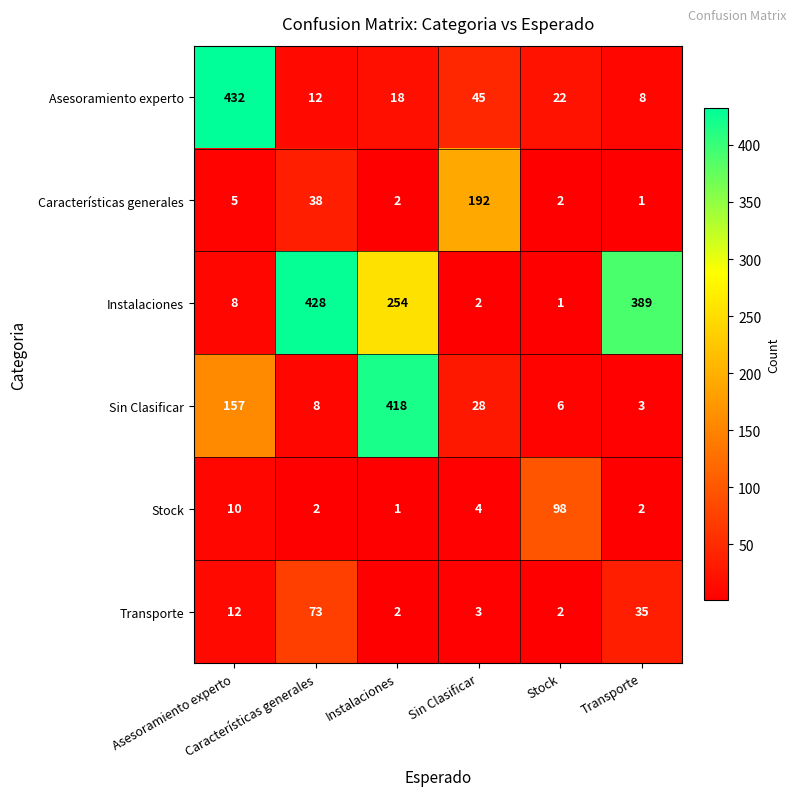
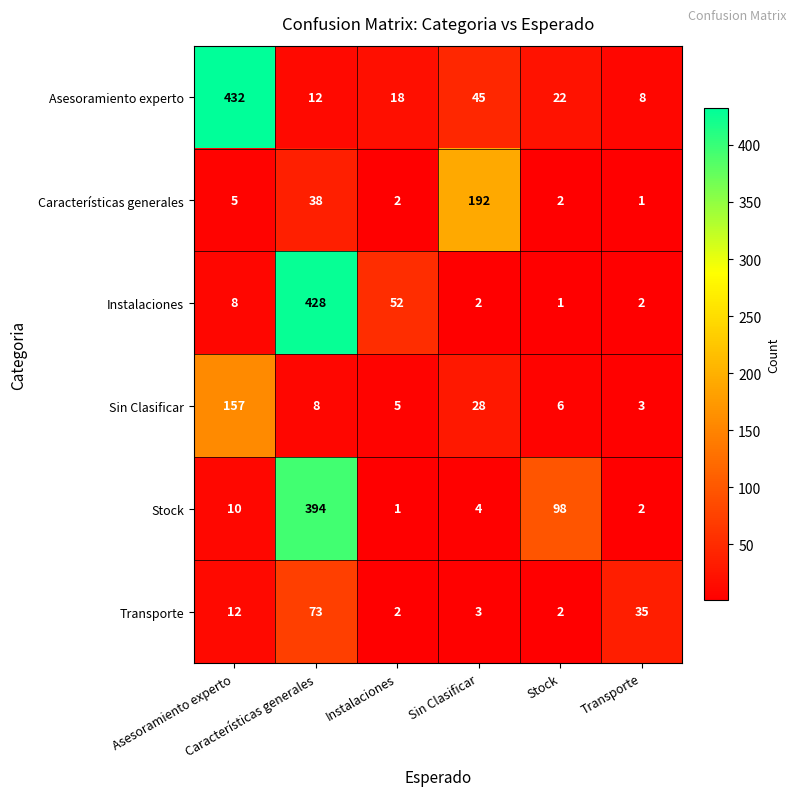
  {
    "Asesoramiento experto": {
      "Asesoramiento experto": 432,
      "Características generales": 12,
      "Instalaciones": 18,
      "Sin Clasificar": 45,
      "Stock": 22,
      "Transporte": 8
    },
    "Características generales": {
      "Asesoramiento experto": 5,
      "Características generales": 38,
      "Instalaciones": 2,
      "Sin Clasificar": 192,
      "Stock": 2,
      "Transporte": 1
    },
    "Instalaciones": {
      "Asesoramiento experto": 8,
      "Características generales": 428,
-     "Instalaciones": 254,
+     "Instalaciones": 52,
      "Sin Clasificar": 2,
      "Stock": 1,
-     "Transporte": 389
+     "Transporte": 2
    },
    "Sin Clasificar": {
      "Asesoramiento experto": 157,
      "Características generales": 8,
-     "Instalaciones": 418,
+     "Instalaciones": 5,
      "Sin Clasificar": 28,
      "Stock": 6,
      "Transporte": 3
    },
    "Stock": {
      "Asesoramiento experto": 10,
-     "Características generales": 2,
+     "Características generales": 394,
      "Instalaciones": 1,
      "Sin Clasificar": 4,
      "Stock": 98,
      "Transporte": 2
    },
    "Transporte": {
      "Asesoramiento experto": 12,
      "Características generales": 73,
      "Instalaciones": 2,
      "Sin Clasificar": 3,
      "Stock": 2,
      "Transporte": 35
    }
  }
